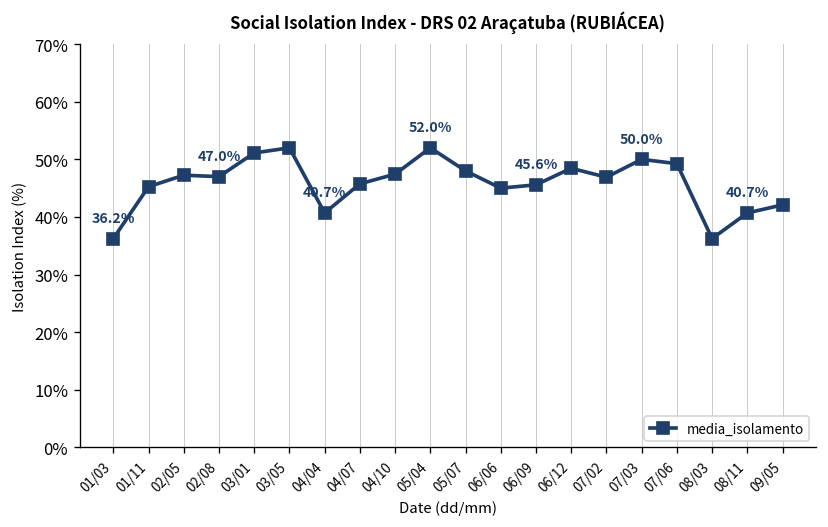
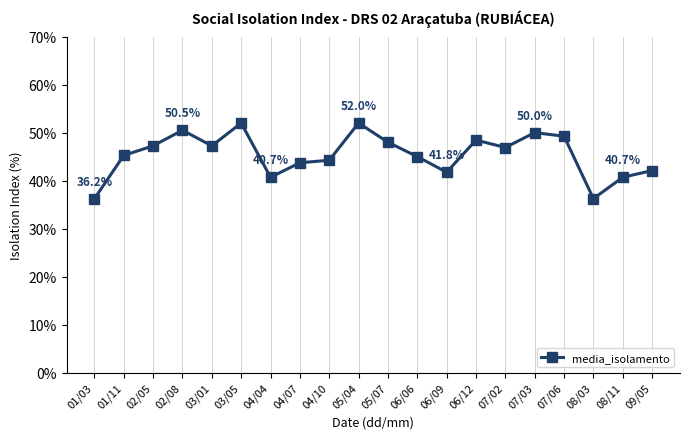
  {
    "01/03": "36.2%",
-   "02/08": "47.0%",
-   "03/01": "51%",
+   "02/08": "50.5%",
+   "03/01": "47%",
    "04/04": "40.7%",
-   "04/07": "46%",
-   "04/10": "47%",
+   "04/07": "44%",
+   "04/10": "44%",
    "05/04": "52.0%",
-   "06/09": "45.6%",
+   "06/09": "41.8%",
    "07/03": "50.0%",
    "08/11": "40.7%"
  }
